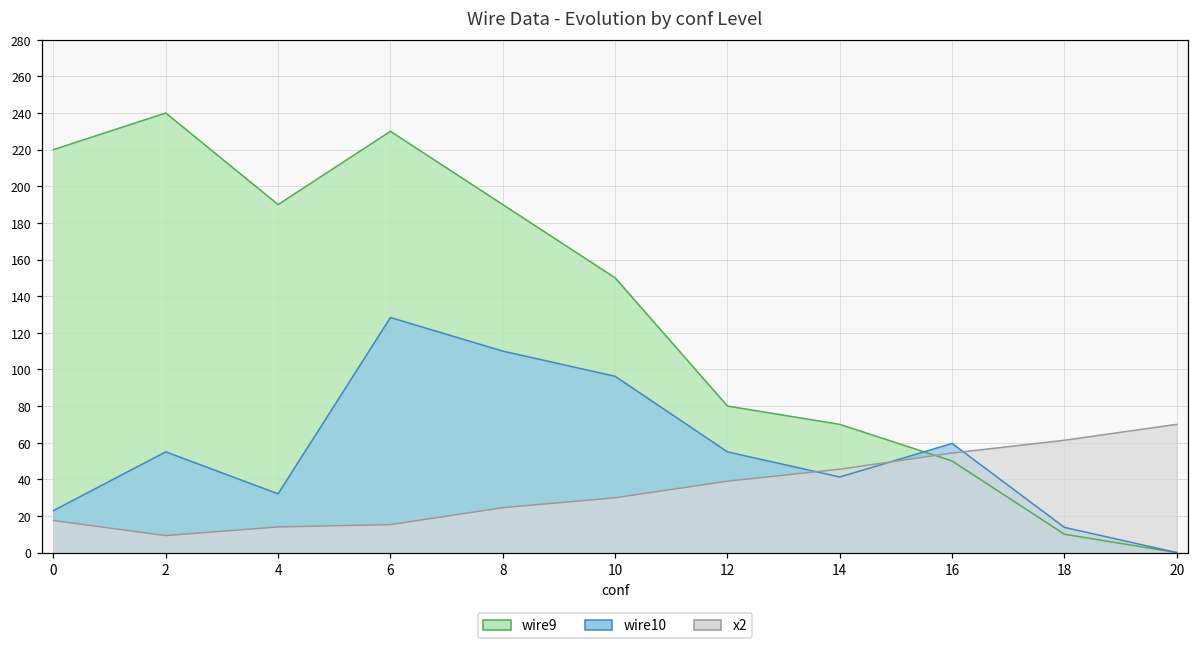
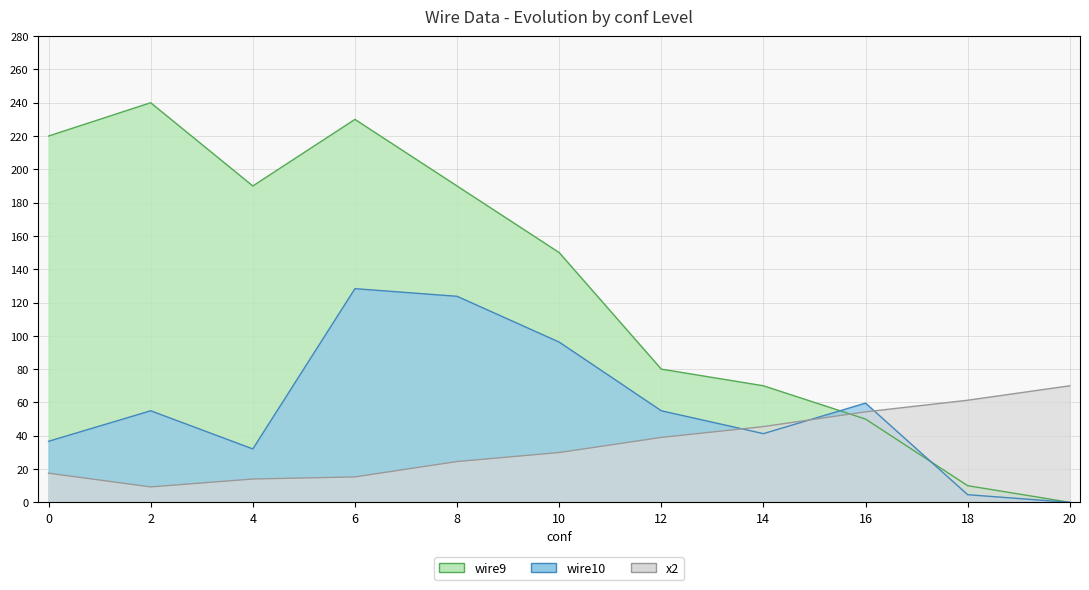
  {
    "wire10": {
-     "0": 23,
+     "0": 37,
      "2": 55,
      "4": 32,
      "6": 128,
-     "8": 110,
+     "8": 124,
      "10": 96,
      "12": 55,
      "14": 41,
      "16": 60,
-     "18": 14
+     "18": 5
    }
  }
